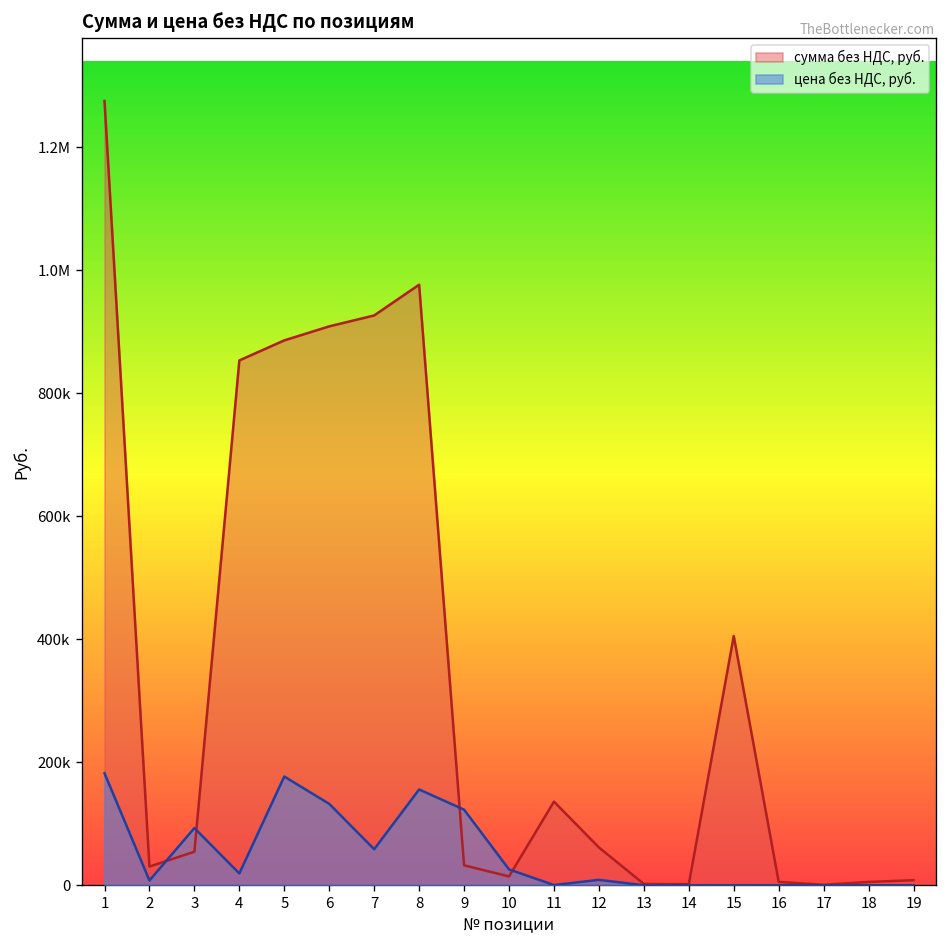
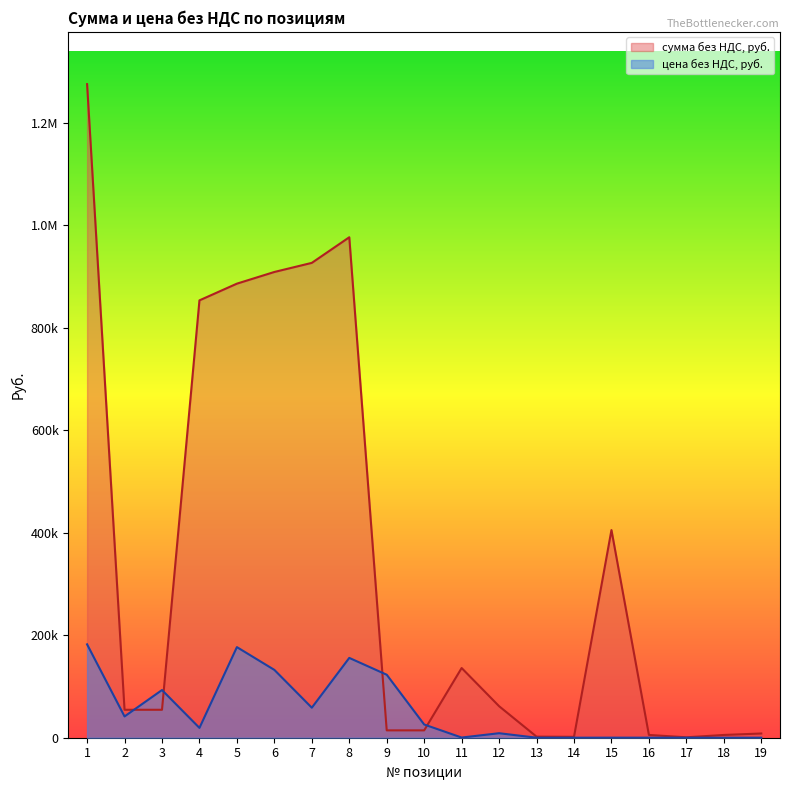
  {
    "сумма без НДС, руб.": {
      "1": 1280000,
-     "2": 30000,
+     "2": 50000,
      "3": 50000,
      "4": 850000,
      "5": 890000,
      "6": 910000,
      "7": 930000,
      "8": 980000,
-     "9": 30000,
+     "9": 10000,
      "10": 10000,
      "11": 140000,
      "12": 60000,
      "15": 410000,
      "16": 10000,
      "18": 10000,
      "19": 10000
    },
    "цена без НДС, руб.": {
      "1": 180000,
-     "2": 10000,
+     "2": 40000,
      "3": 90000,
      "4": 20000,
      "5": 180000,
      "6": 130000,
      "7": 60000,
      "8": 160000,
      "9": 120000,
      "10": 30000,
      "11": 0,
      "12": 10000,
      "15": 0,
      "16": 0,
      "18": 0,
      "19": 0
    }
  }
